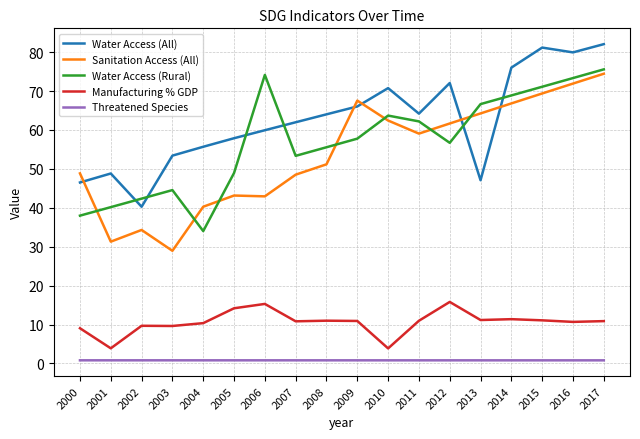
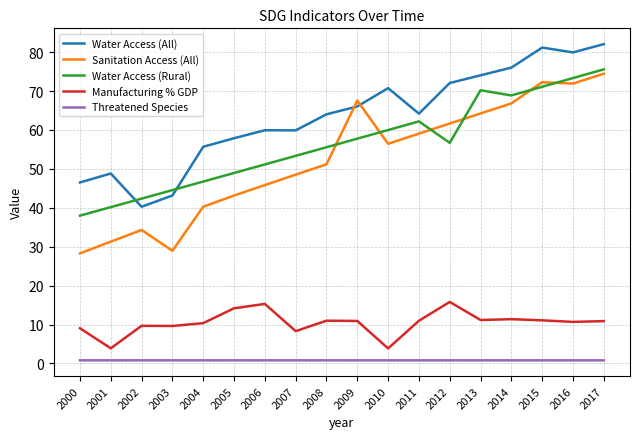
  {
    "Water Access (All)": {
      "2000": 47,
      "2001": 49,
      "2002": 40,
-     "2003": 53,
+     "2003": 43,
      "2004": 56,
      "2005": 58,
      "2006": 60,
-     "2007": 62,
+     "2007": 60,
      "2008": 64,
      "2009": 66,
      "2010": 71,
      "2011": 64,
      "2012": 72,
-     "2013": 47,
+     "2013": 74,
      "2014": 76,
      "2015": 81,
      "2016": 80,
      "2017": 82
    },
    "Sanitation Access (All)": {
-     "2000": 49,
+     "2000": 28,
      "2001": 31,
      "2002": 34,
      "2003": 29,
      "2004": 40,
      "2005": 43,
-     "2006": 43,
+     "2006": 46,
      "2007": 49,
      "2008": 51,
      "2009": 68,
-     "2010": 62,
+     "2010": 56,
      "2011": 59,
      "2012": 62,
      "2013": 64,
      "2014": 67,
-     "2015": 69,
+     "2015": 72,
      "2016": 72,
      "2017": 74
    },
    "Water Access (Rural)": {
      "2000": 38,
      "2001": 40,
      "2002": 42,
      "2003": 45,
-     "2004": 34,
+     "2004": 47,
      "2005": 49,
-     "2006": 74,
+     "2006": 51,
      "2007": 53,
      "2008": 56,
      "2009": 58,
-     "2010": 64,
+     "2010": 60,
      "2011": 62,
      "2012": 57,
-     "2013": 67,
+     "2013": 70,
      "2014": 69,
      "2015": 71,
      "2016": 73,
      "2017": 76
    },
    "Manufacturing % GDP": {
      "2000": 9,
      "2001": 4,
      "2002": 10,
      "2003": 10,
      "2004": 10,
      "2005": 14,
      "2006": 15,
-     "2007": 11,
+     "2007": 8,
      "2008": 11,
      "2009": 11,
      "2010": 4,
      "2011": 11,
      "2012": 16,
      "2013": 11,
      "2014": 11,
      "2015": 11,
      "2016": 11,
      "2017": 11
    },
    "Threatened Species": {
      "2000": 1,
      "2001": 1,
      "2002": 1,
      "2003": 1,
      "2004": 1,
      "2005": 1,
      "2006": 1,
      "2007": 1,
      "2008": 1,
      "2009": 1,
      "2010": 1,
      "2011": 1,
      "2012": 1,
      "2013": 1,
      "2014": 1,
      "2015": 1,
      "2016": 1,
      "2017": 1
    }
  }
